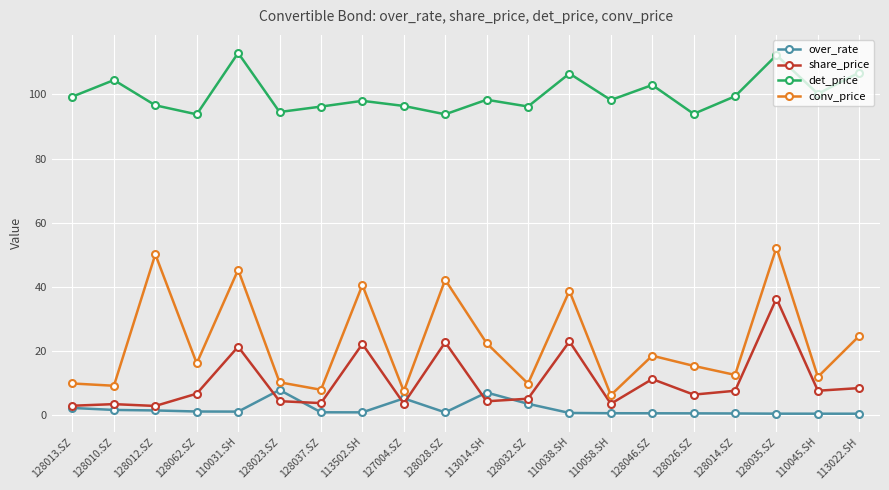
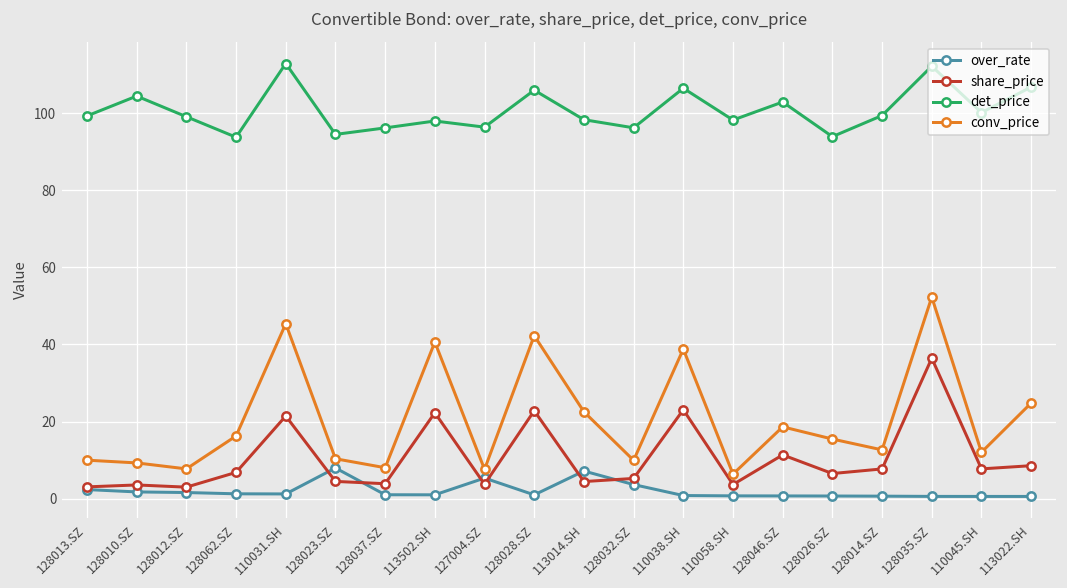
  {
    "over_rate": {
      "128010.SZ": 2,
      "128012.SZ": 2,
      "128062.SZ": 1,
      "110031.SH": 1,
      "128023.SZ": 8,
      "128037.SZ": 1,
      "113502.SH": 1,
      "127004.SZ": 5,
      "128028.SZ": 1,
      "113014.SH": 7,
      "128032.SZ": 4,
      "110038.SH": 1,
      "110058.SH": 1,
      "128046.SZ": 1,
      "128026.SZ": 1,
      "128014.SZ": 1,
      "128035.SZ": 1,
      "110045.SH": 1,
      "113022.SH": 1
    },
    "share_price": {
      "128010.SZ": 4,
      "128012.SZ": 3,
      "128062.SZ": 7,
      "110031.SH": 21,
      "128023.SZ": 4,
      "128037.SZ": 4,
      "113502.SH": 22,
      "127004.SZ": 4,
      "128028.SZ": 23,
      "113014.SH": 4,
      "128032.SZ": 5,
      "110038.SH": 23,
      "110058.SH": 4,
      "128046.SZ": 11,
      "128026.SZ": 7,
      "128014.SZ": 8,
      "128035.SZ": 36,
      "110045.SH": 8,
      "113022.SH": 9
    },
    "det_price": {
      "128013.SZ": 99,
      "128010.SZ": 104,
-     "128012.SZ": 97,
+     "128012.SZ": 99,
      "128062.SZ": 94,
      "110031.SH": 113,
      "128023.SZ": 95,
      "128037.SZ": 96,
      "113502.SH": 98,
      "127004.SZ": 96,
-     "128028.SZ": 94,
+     "128028.SZ": 106,
      "113014.SH": 98,
      "128032.SZ": 96,
      "110038.SH": 107,
      "110058.SH": 98,
      "128046.SZ": 103,
      "128026.SZ": 94,
      "128014.SZ": 99
    },
    "conv_price": {
      "128013.SZ": 10,
      "128010.SZ": 9,
-     "128012.SZ": 50,
+     "128012.SZ": 8,
      "128062.SZ": 16,
      "110031.SH": 45,
      "128023.SZ": 10,
      "128037.SZ": 8,
      "113502.SH": 41,
      "127004.SZ": 8,
      "128028.SZ": 42,
      "113014.SH": 23,
      "128032.SZ": 10,
      "110038.SH": 39,
      "110058.SH": 6,
      "128046.SZ": 19,
      "128026.SZ": 15,
      "128014.SZ": 13,
      "128035.SZ": 52,
      "110045.SH": 12,
      "113022.SH": 25
    }
  }
